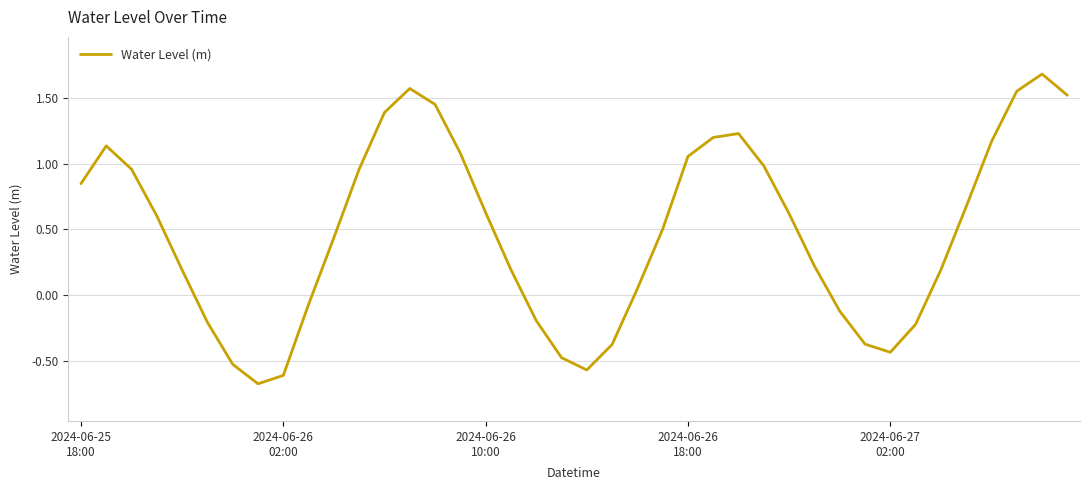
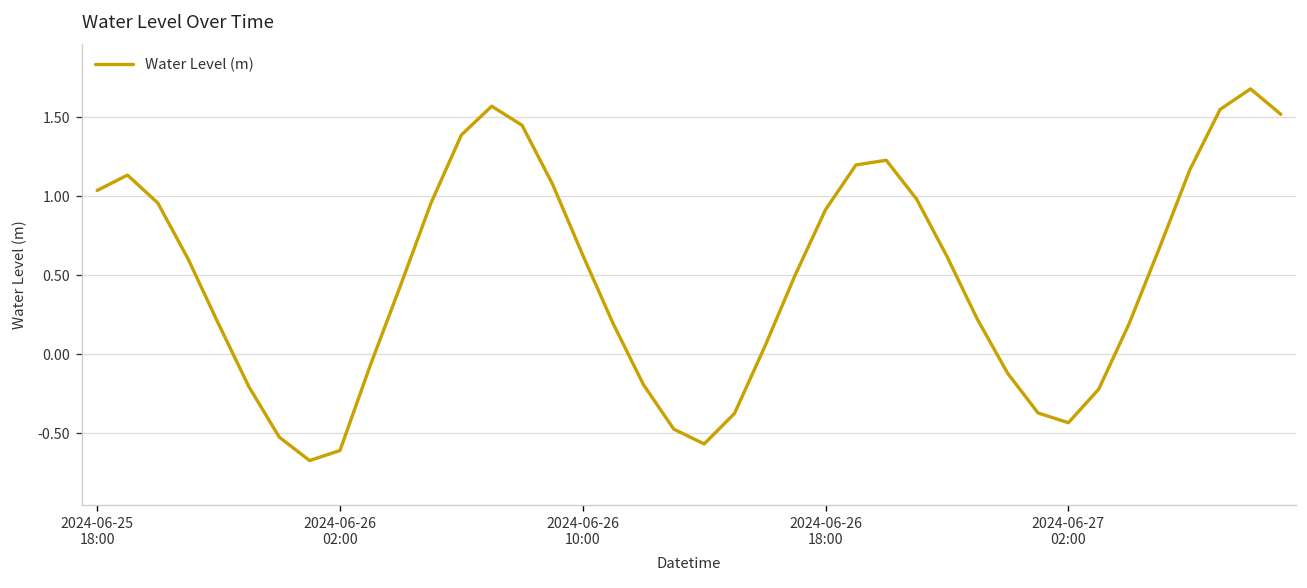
  {
-   "2024-06-25 18:00": 0.85,
+   "2024-06-25 18:00": 1.04,
    "2024-06-26 02:00": -0.61,
    "2024-06-26 10:00": 0.63,
-   "2024-06-26 18:00": 1.05,
+   "2024-06-26 18:00": 0.92,
    "2024-06-27 02:00": -0.43
  }
